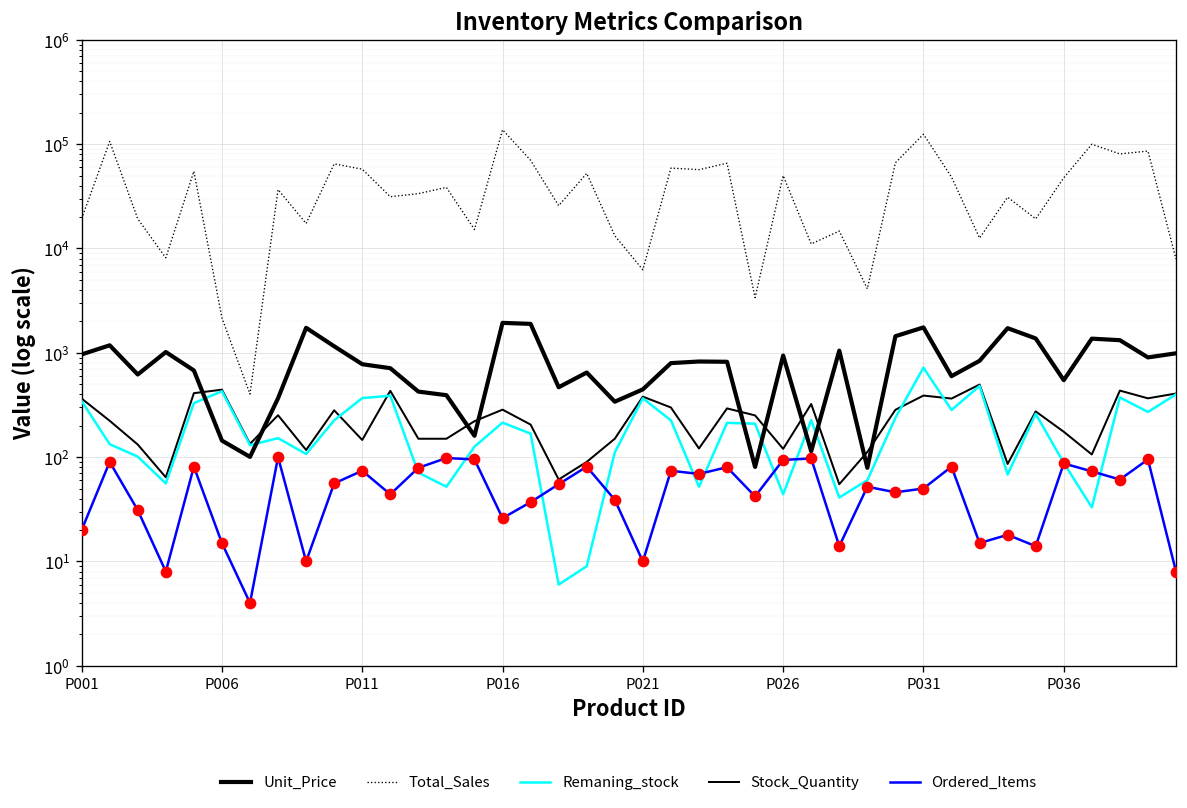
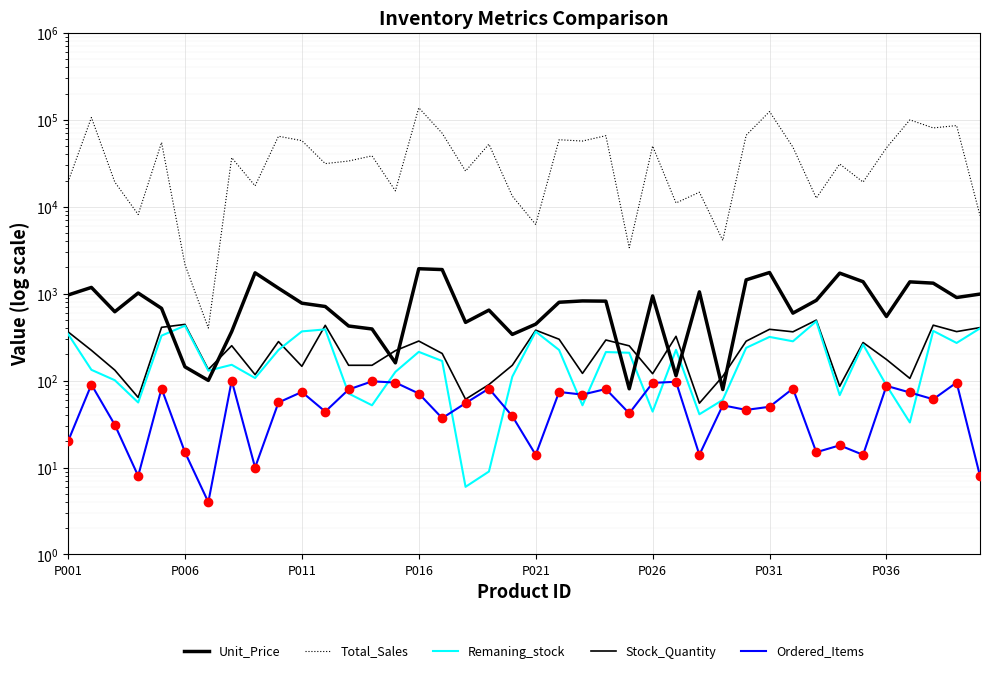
  {
    "Remaning_stock": {
      "P011": 370,
      "P016": 210,
      "P026": 40,
-     "P031": 700
+     "P031": 320
    },
    "Ordered_Items": {
      "P001": 20,
      "P006": 15,
      "P011": 70,
-     "P016": 26,
-     "P021": 10,
+     "P016": 70,
+     "P021": 14,
      "P026": 90,
      "P031": 50
    }
  }
